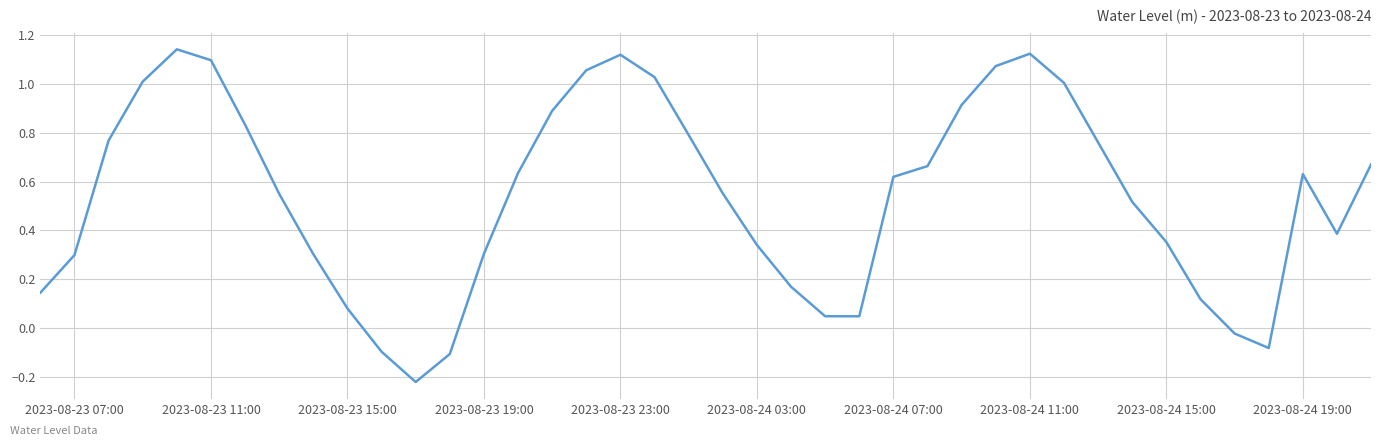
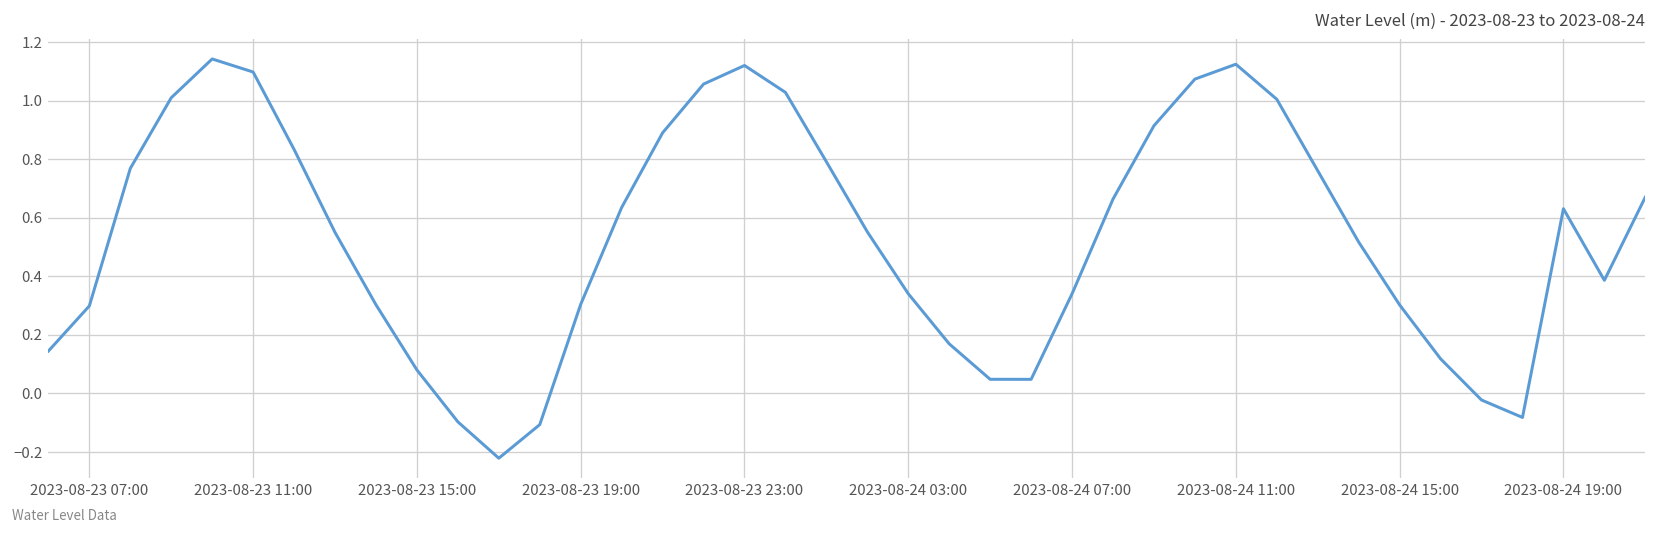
  {
    "2023-08-23 07:00": 0.30,
    "2023-08-23 11:00": 1.10,
    "2023-08-23 15:00": 0.08,
    "2023-08-23 19:00": 0.30,
    "2023-08-23 23:00": 1.12,
    "2023-08-24 03:00": 0.34,
-   "2023-08-24 07:00": 0.62,
+   "2023-08-24 07:00": 0.34,
    "2023-08-24 11:00": 1.12,
-   "2023-08-24 15:00": 0.35,
+   "2023-08-24 15:00": 0.30,
    "2023-08-24 19:00": 0.63
  }
